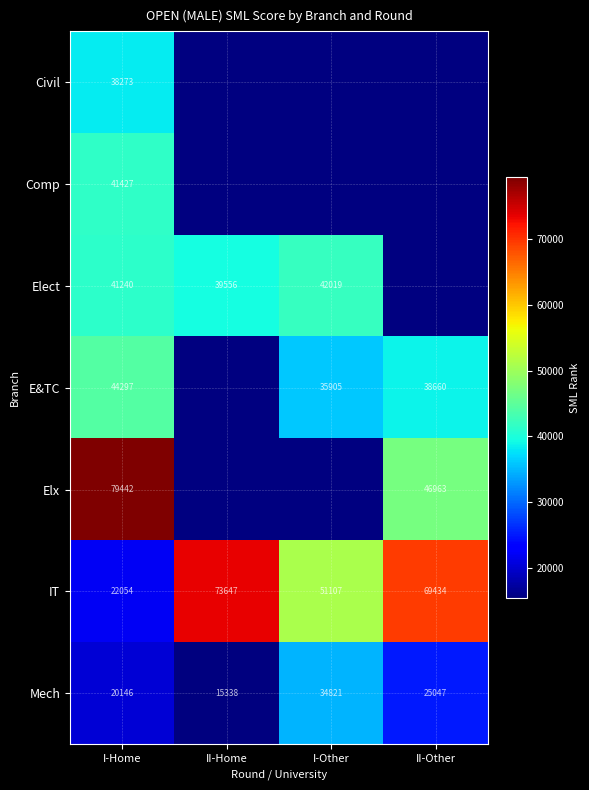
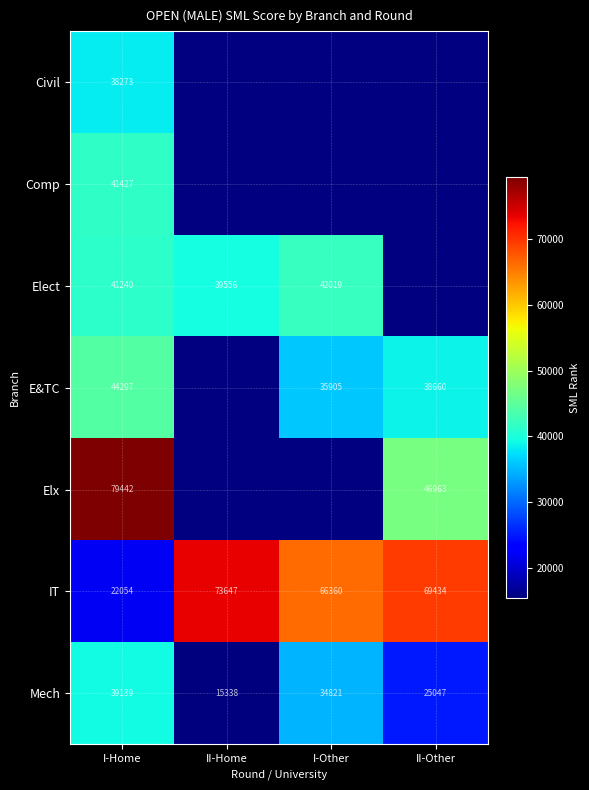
  {
    "Civil": {
      "I-Home": 38273
    },
    "Comp": {
      "I-Home": 41427
    },
    "Elect": {
      "I-Home": 41240,
      "II-Home": 39556,
      "I-Other": 42019
    },
    "E&TC": {
      "I-Home": 44297,
      "I-Other": 35905,
      "II-Other": 38660
    },
    "Elx": {
      "I-Home": 79442,
      "II-Other": 46963
    },
    "IT": {
      "I-Home": 22054,
      "II-Home": 73647,
-     "I-Other": 51107,
+     "I-Other": 66360,
      "II-Other": 69434
    },
    "Mech": {
-     "I-Home": 20146,
+     "I-Home": 39139,
      "II-Home": 15338,
      "I-Other": 34821,
      "II-Other": 25047
    }
  }
